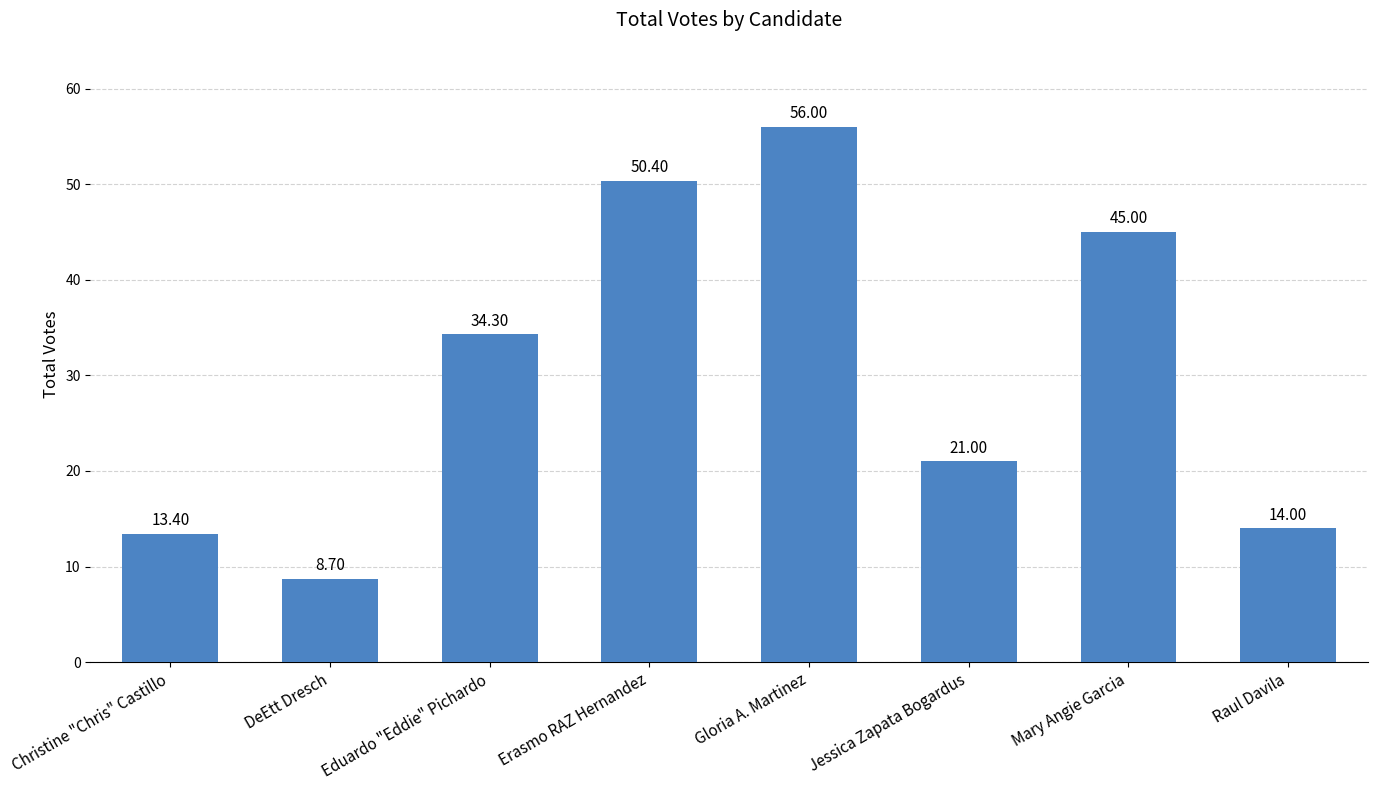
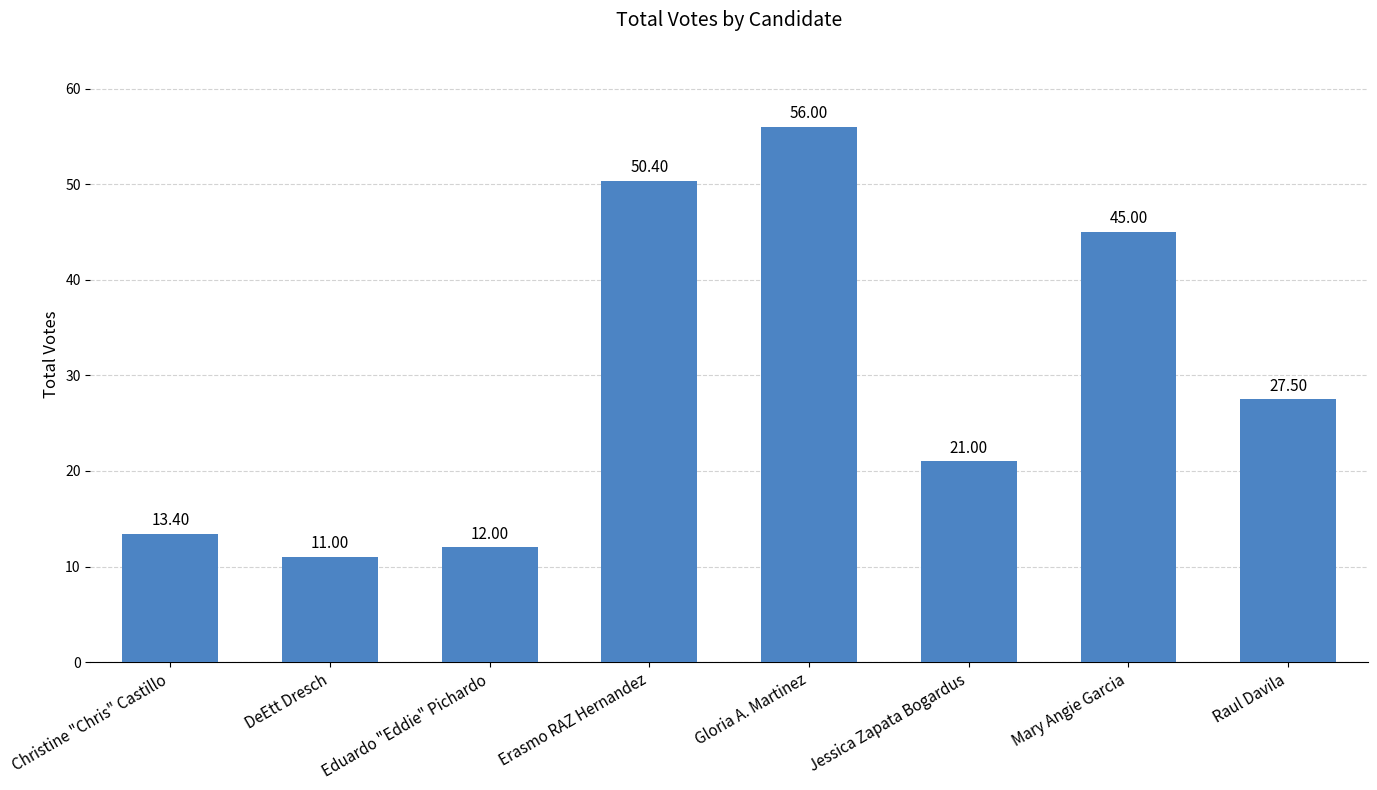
  {
    "Christine \"Chris\" Castillo": 13.40,
-   "DeEtt Dresch": 8.70,
-   "Eduardo \"Eddie\" Pichardo": 34.30,
+   "DeEtt Dresch": 11.00,
+   "Eduardo \"Eddie\" Pichardo": 12.00,
    "Erasmo RAZ Hernandez": 50.40,
    "Gloria A. Martinez": 56.00,
    "Jessica Zapata Bogardus": 21.00,
    "Mary Angie Garcia": 45.00,
-   "Raul Davila": 14.00
+   "Raul Davila": 27.50
  }
